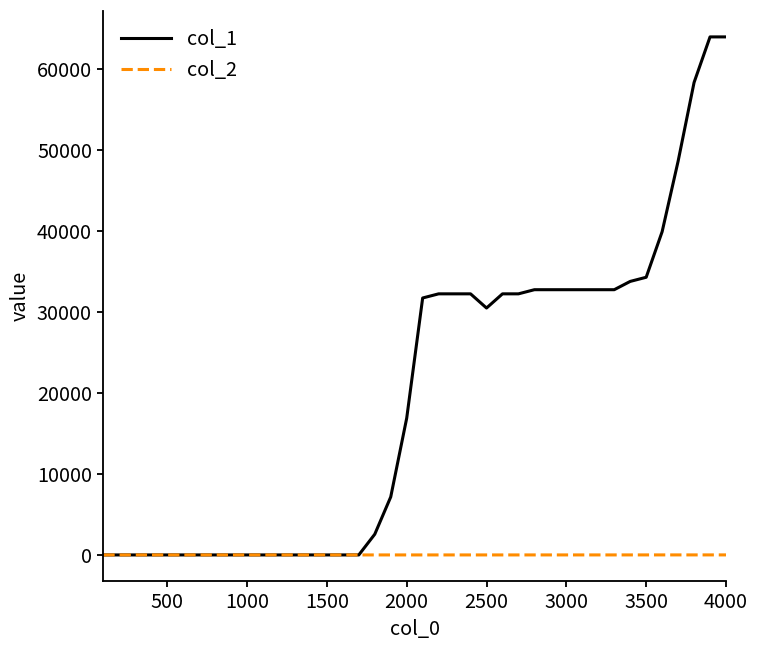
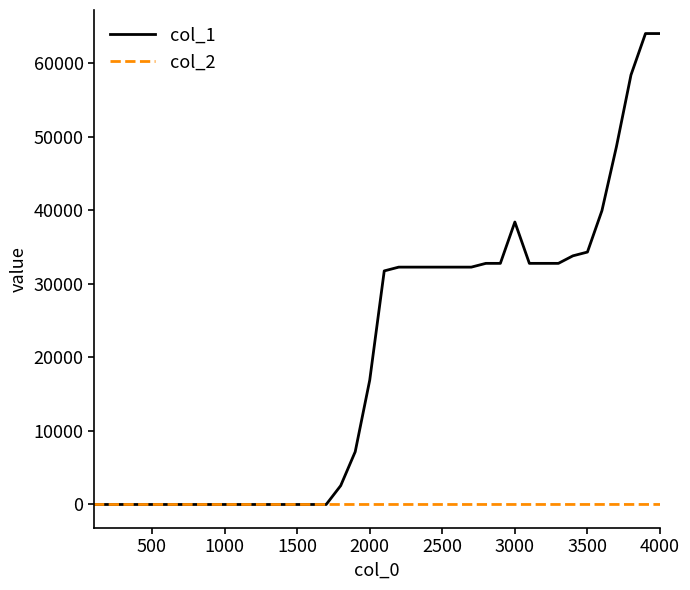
  {
    "col_1": {
      "2000": 17000,
-     "2500": 31000,
-     "3000": 33000,
+     "2500": 32000,
+     "3000": 38000,
      "3500": 34000,
      "4000": 64000
    },
    "col_2": {
      "2000": 0,
      "2500": 0,
      "3000": 0,
      "3500": 0,
      "4000": 0
    }
  }
